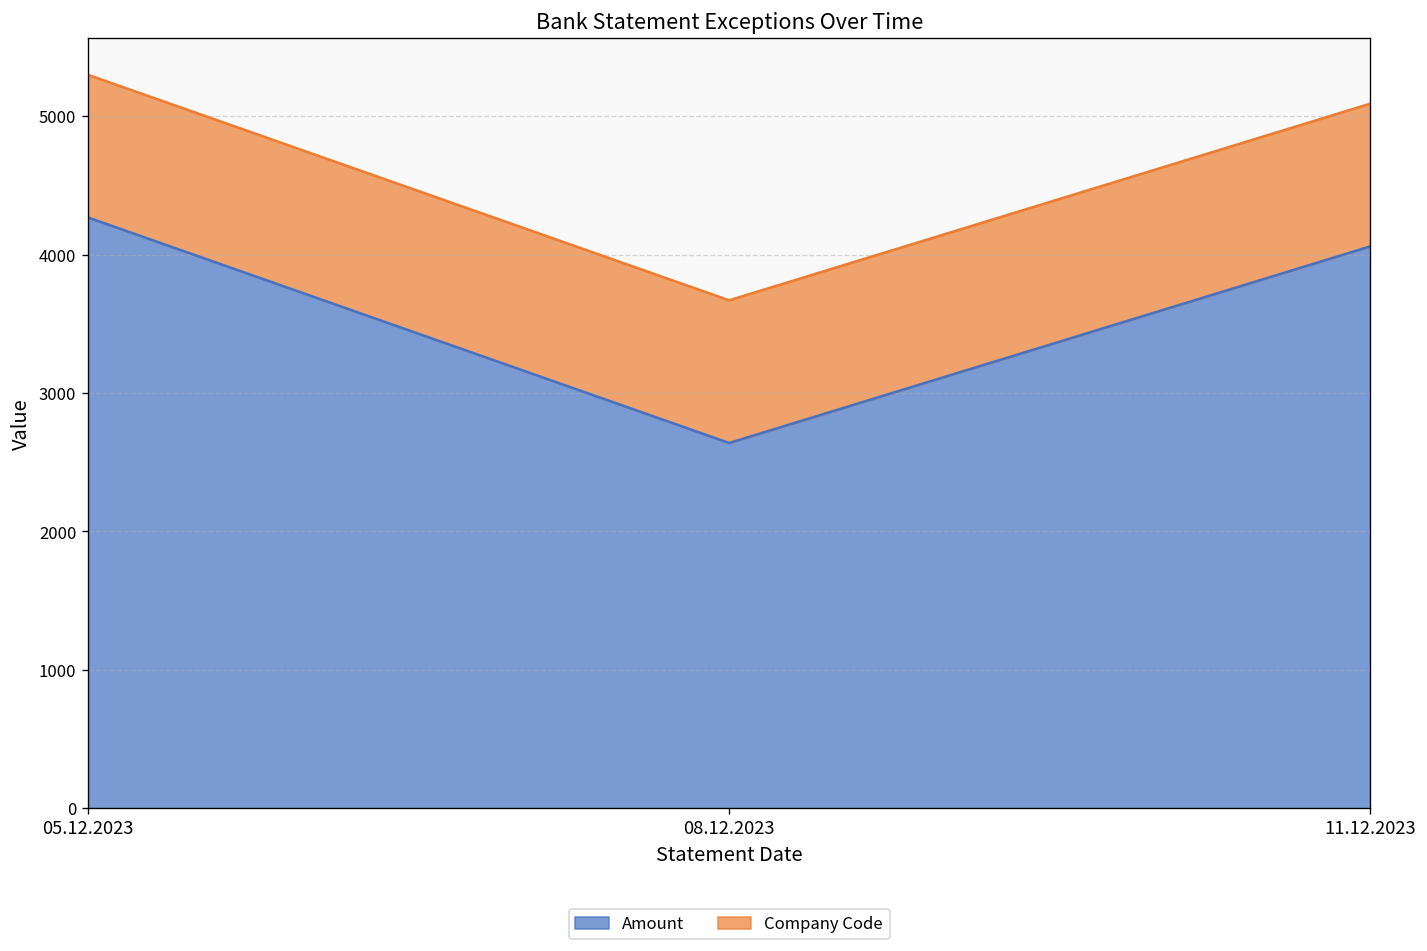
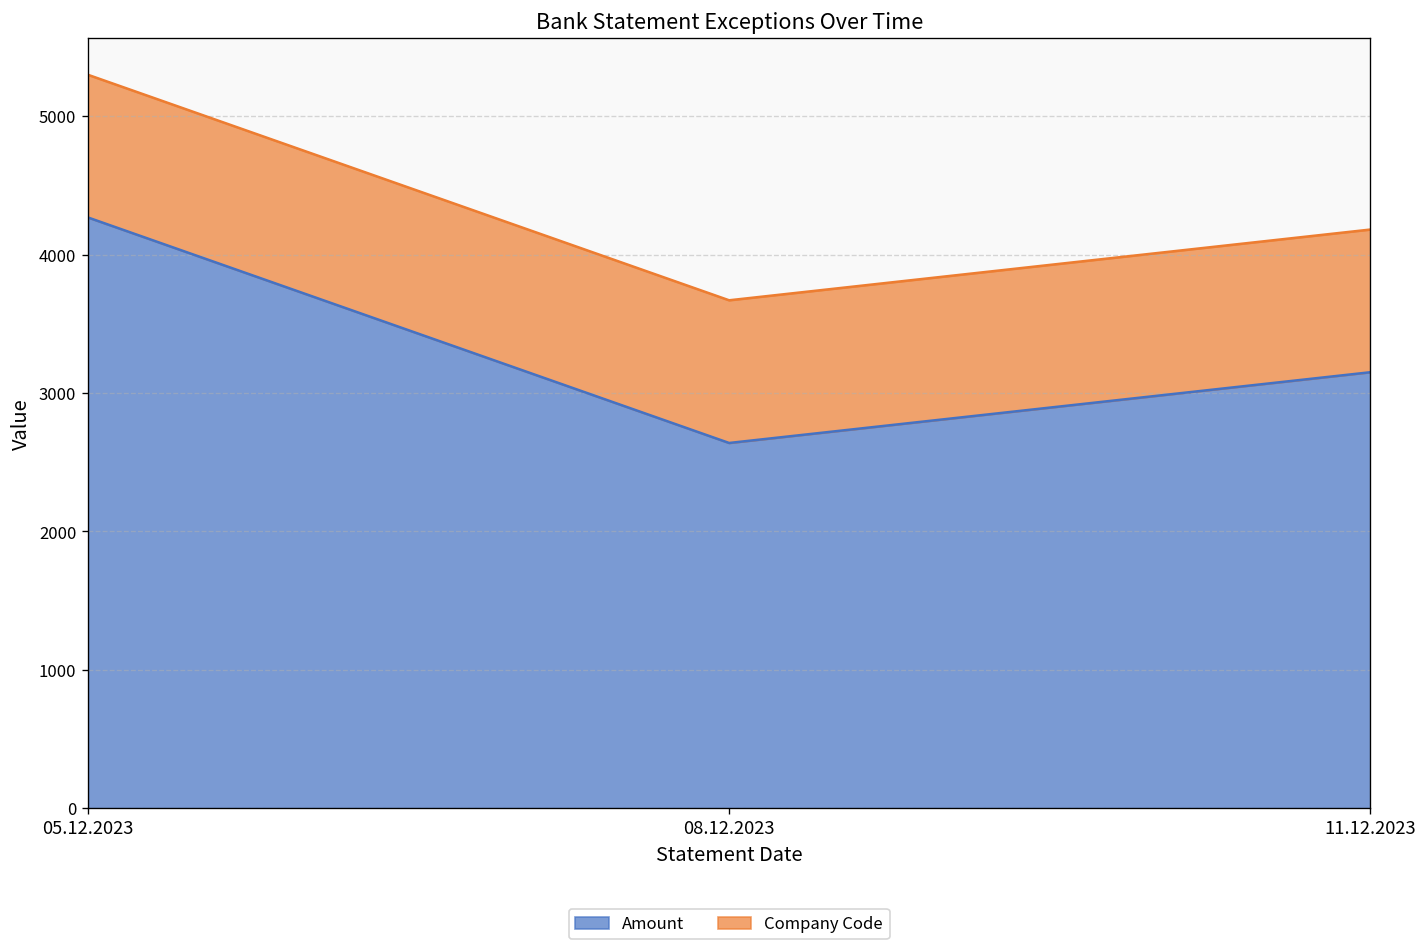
  {
    "Amount": {
      "05.12.2023": 4270,
      "08.12.2023": 2640,
-     "11.12.2023": 4060
+     "11.12.2023": 3150
    },
    "Company Code": {
      "05.12.2023": 1030,
      "08.12.2023": 1030,
      "11.12.2023": 1030
    }
  }
